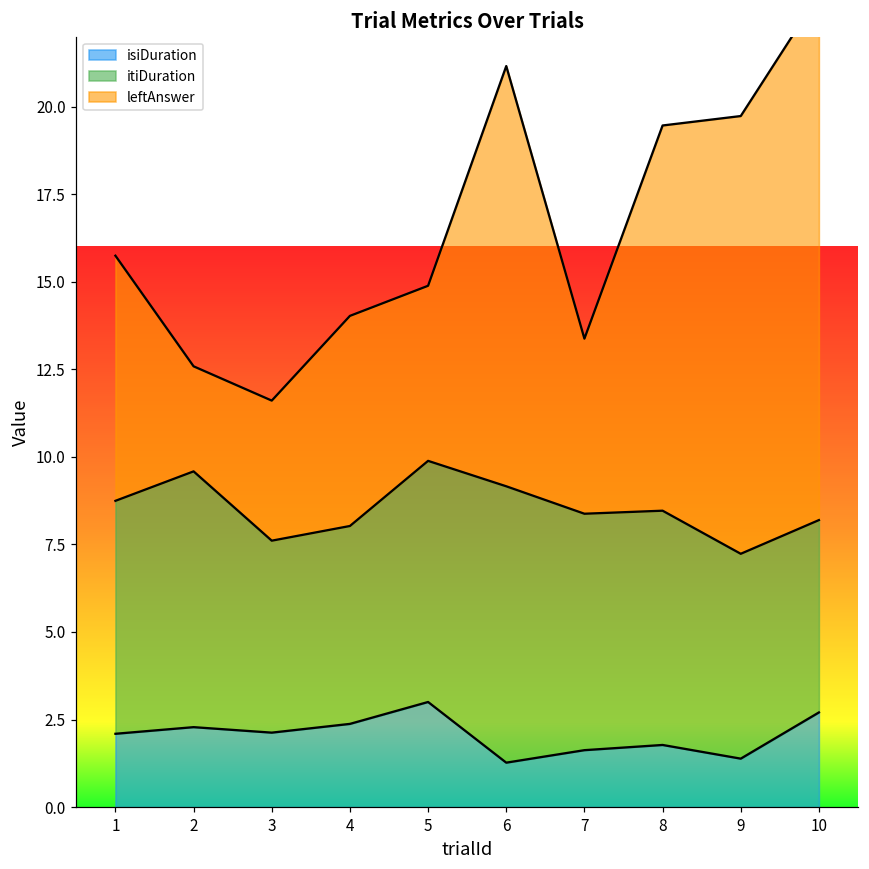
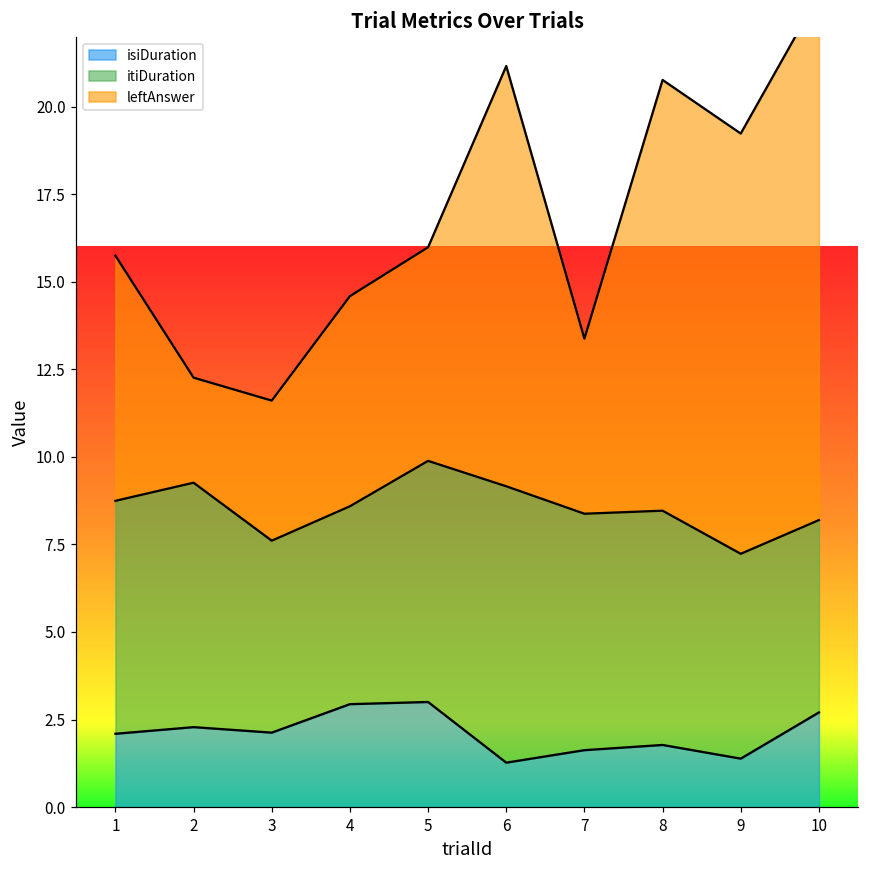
  {
    "isiDuration": {
      "1": 2.1,
      "2": 2.3,
      "3": 2.1,
-     "4": 2.4,
+     "4": 2.9,
      "5": 3.0,
      "6": 1.3,
      "7": 1.6,
      "8": 1.8,
      "9": 1.4,
      "10": 2.7
    },
    "itiDuration": {
      "1": 6.7,
-     "2": 7.3,
+     "2": 7.0,
      "3": 5.5,
      "4": 5.7,
      "5": 6.9,
      "6": 7.9,
      "7": 6.8,
      "8": 6.7,
      "9": 5.8,
      "10": 5.5
    },
    "leftAnswer": {
      "1": 7.0,
      "2": 3.0,
      "3": 4.0,
      "4": 6.0,
-     "5": 5.0,
+     "5": 6.1,
      "6": 12.0,
      "7": 5.0,
-     "8": 11.0,
-     "9": 12.5
+     "8": 12.3,
+     "9": 12.0
    }
  }
